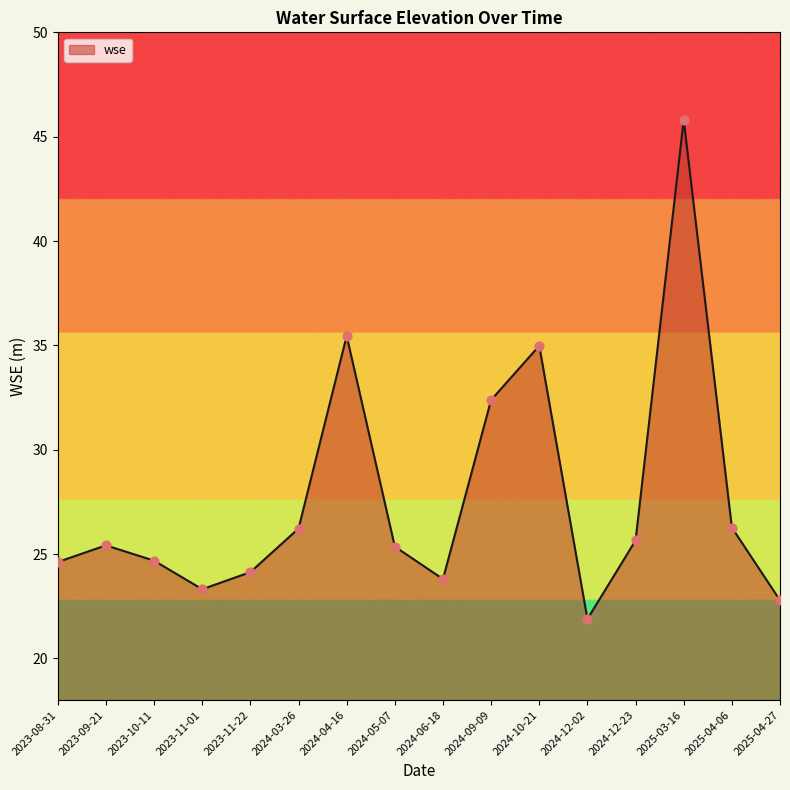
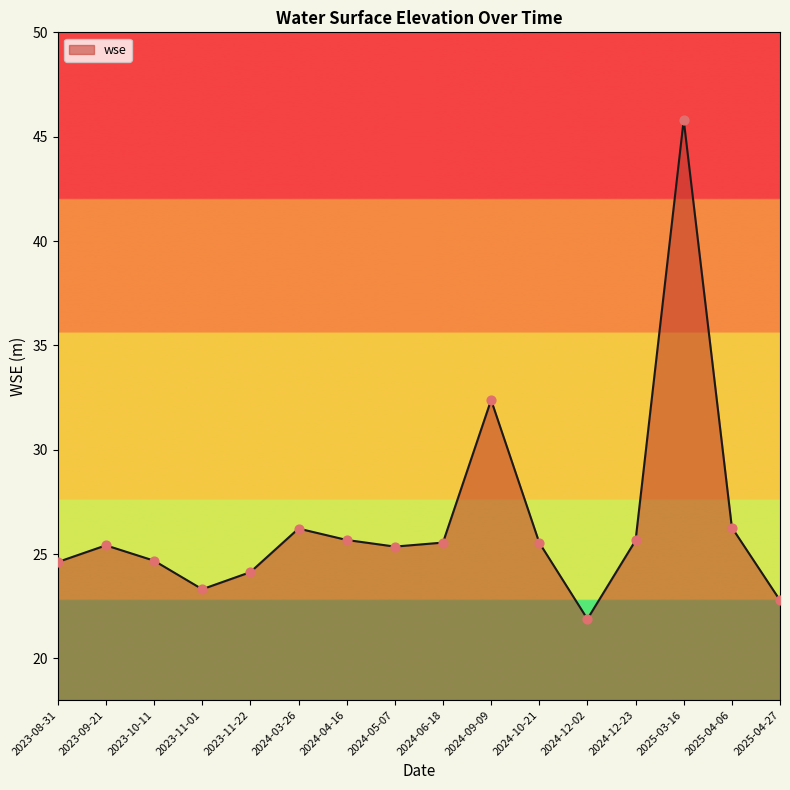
  {
    "2023-08-31": 24.6,
    "2023-09-21": 25.4,
    "2023-10-11": 24.7,
    "2023-11-01": 23.3,
    "2023-11-22": 24.1,
    "2024-03-26": 26.2,
-   "2024-04-16": 35.5,
+   "2024-04-16": 25.7,
    "2024-05-07": 25.4,
-   "2024-06-18": 23.8,
+   "2024-06-18": 25.5,
    "2024-09-09": 32.4,
-   "2024-10-21": 35.0,
+   "2024-10-21": 25.5,
    "2024-12-02": 21.9,
    "2024-12-23": 25.6,
    "2025-03-16": 45.8,
    "2025-04-06": 26.3,
    "2025-04-27": 22.8
  }
